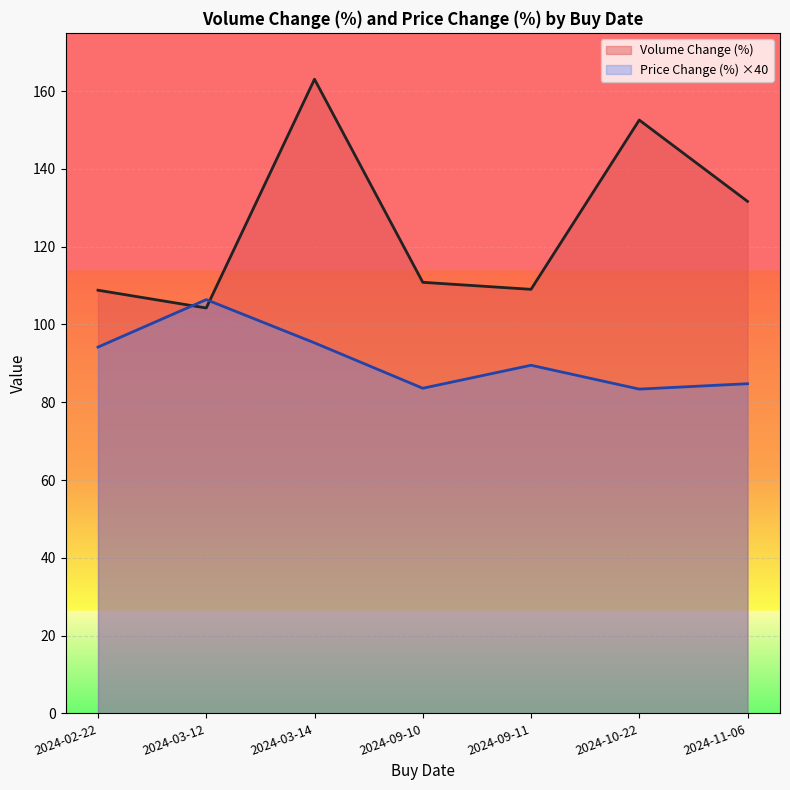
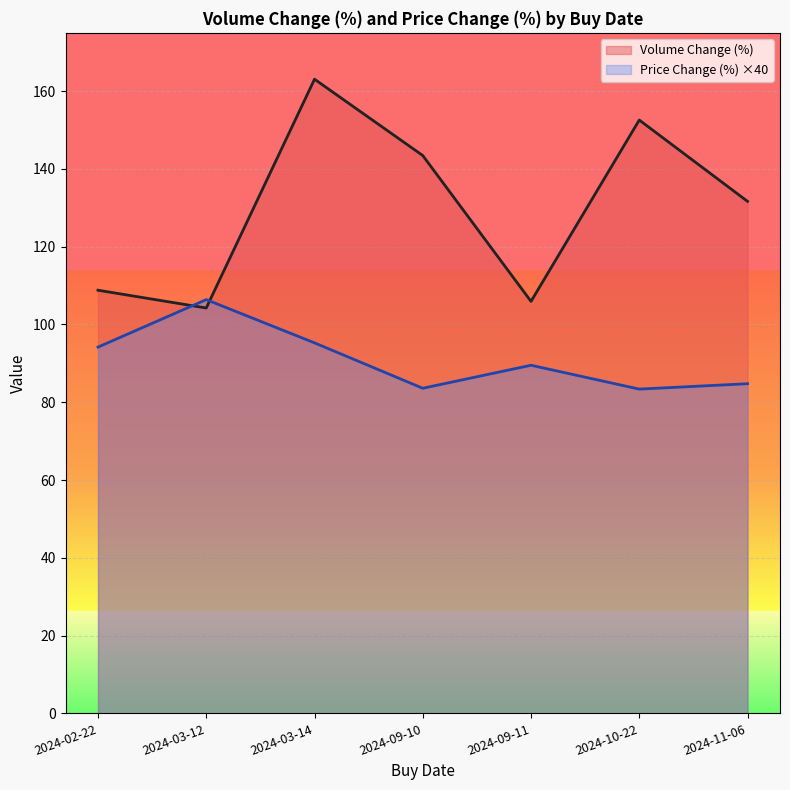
  {
    "Volume Change (%)": {
      "2024-02-22": 109,
      "2024-03-12": 104,
      "2024-03-14": 163,
-     "2024-09-10": 111,
-     "2024-09-11": 109,
+     "2024-09-10": 143,
+     "2024-09-11": 106,
      "2024-10-22": 153,
      "2024-11-06": 132
    },
    "Price Change (%) ×40": {
      "2024-02-22": 94,
      "2024-03-12": 106,
      "2024-03-14": 95,
      "2024-09-10": 84,
      "2024-09-11": 90,
      "2024-10-22": 83,
      "2024-11-06": 85
    }
  }
